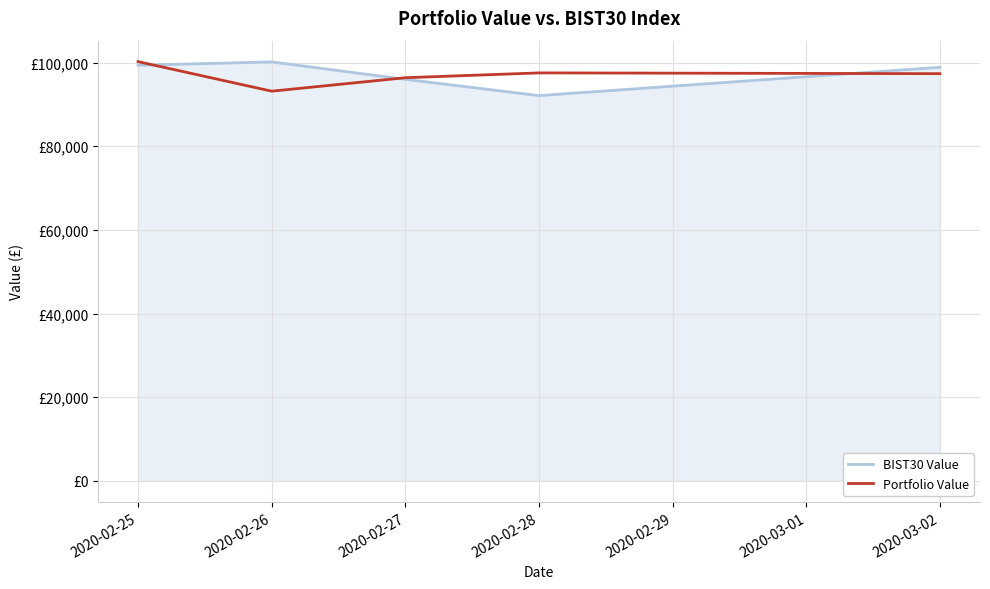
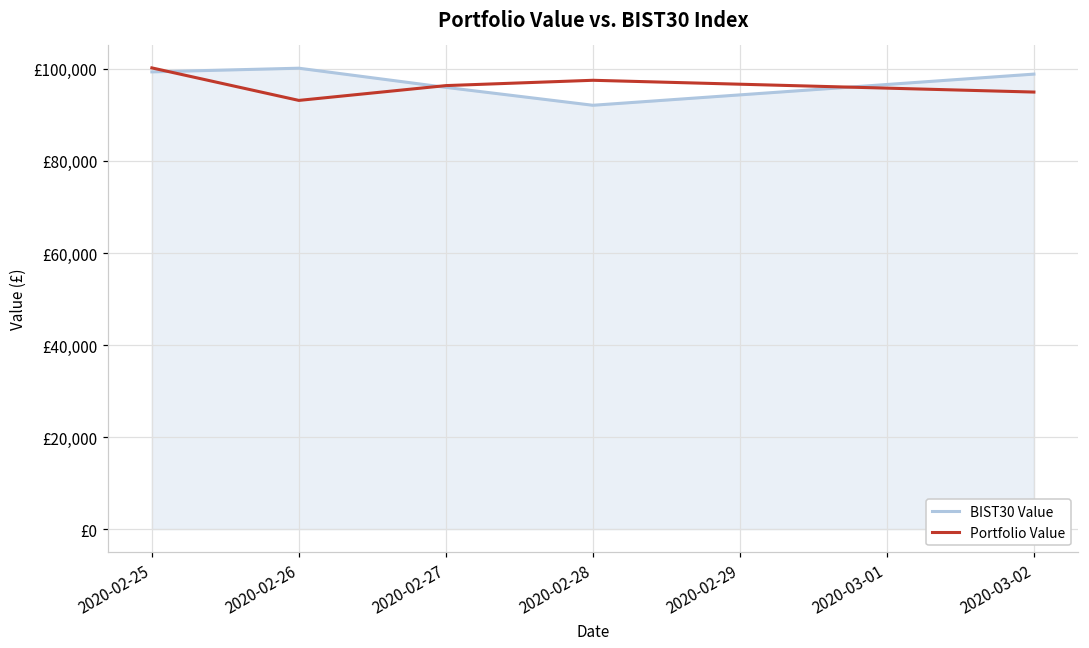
  {
    "BIST30 Value": {
      "2020-02-25": "£99,000",
      "2020-02-26": "£100,000",
      "2020-02-28": "£92,000",
      "2020-03-02": "£99,000"
    },
    "Portfolio Value": {
      "2020-02-25": "£100,000",
      "2020-02-26": "£93,000",
      "2020-02-28": "£98,000",
-     "2020-03-02": "£97,000"
+     "2020-03-02": "£95,000"
    }
  }
